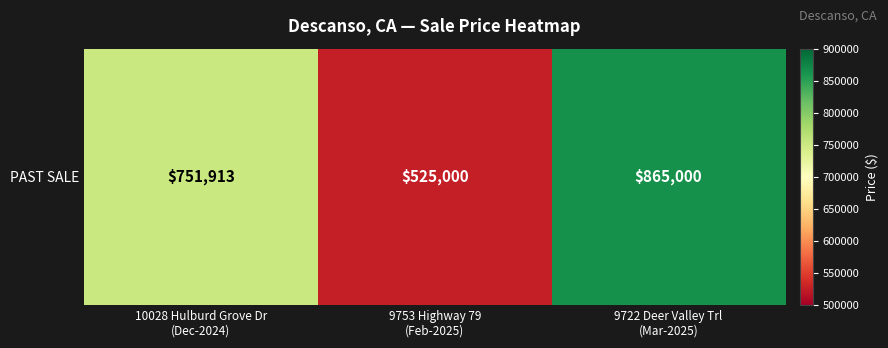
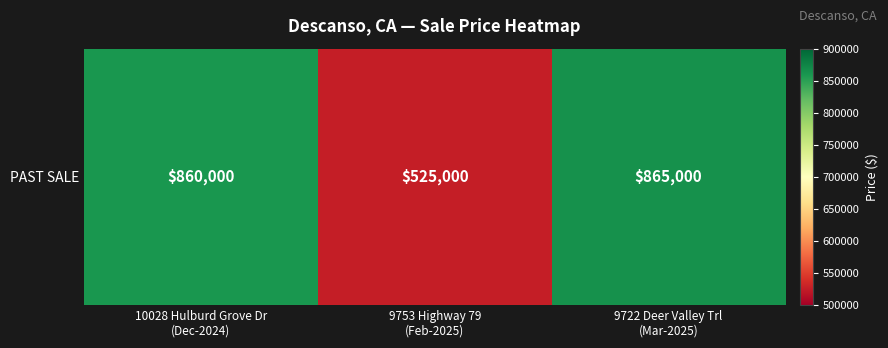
  {
    "PAST SALE": {
-     "10028 Hulburd Grove Dr (Dec-2024)": "$751,913",
+     "10028 Hulburd Grove Dr (Dec-2024)": "$860,000",
      "9753 Highway 79 (Feb-2025)": "$525,000",
      "9722 Deer Valley Trl (Mar-2025)": "$865,000"
    }
  }
